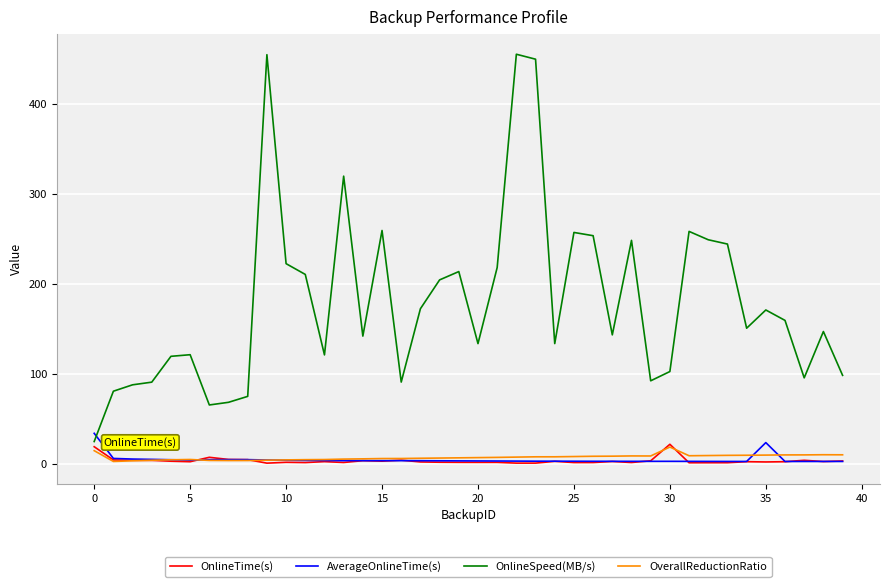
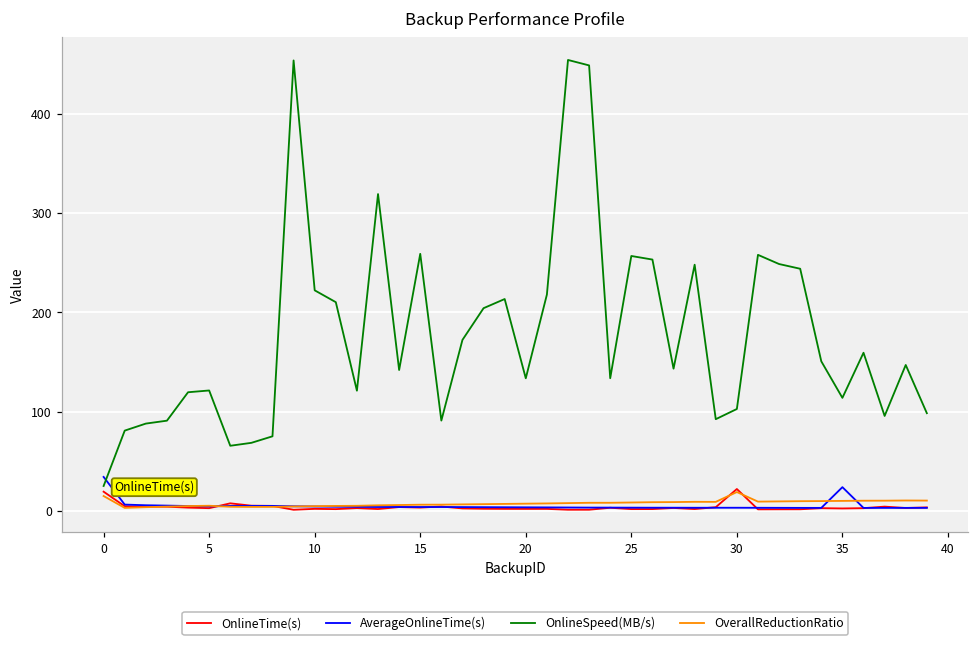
  {
    "OnlineTime(s)": {
      "0": 20,
      "30": 20,
      "35": 0
    },
    "AverageOnlineTime(s)": {
      "0": 30,
      "30": 0,
      "35": 20
    },
    "OnlineSpeed(MB/s)": {
      "0": 20,
      "5": 120,
      "10": 220,
      "15": 260,
      "20": 130,
      "25": 260,
      "30": 100,
-     "35": 170
+     "35": 110
    },
    "OverallReductionRatio": {
      "0": 10,
      "20": 10,
      "25": 10,
      "30": 20,
      "35": 10
    }
  }
